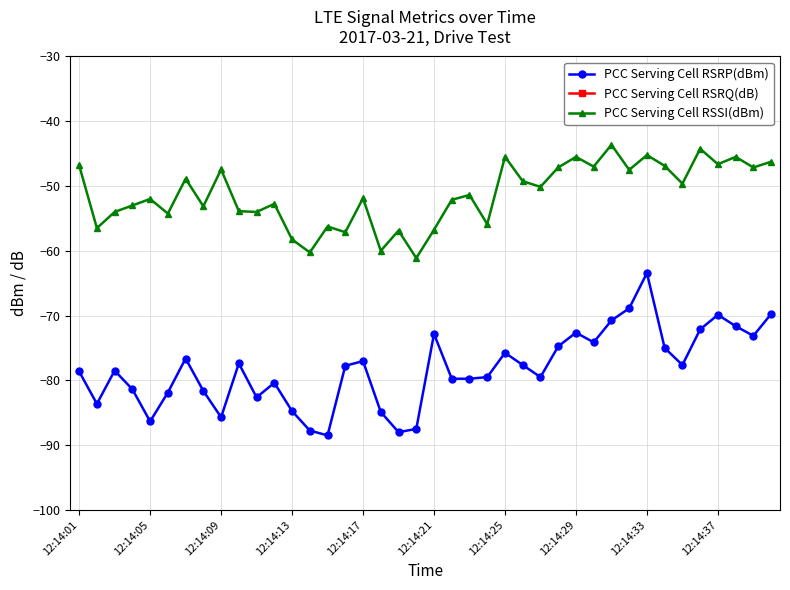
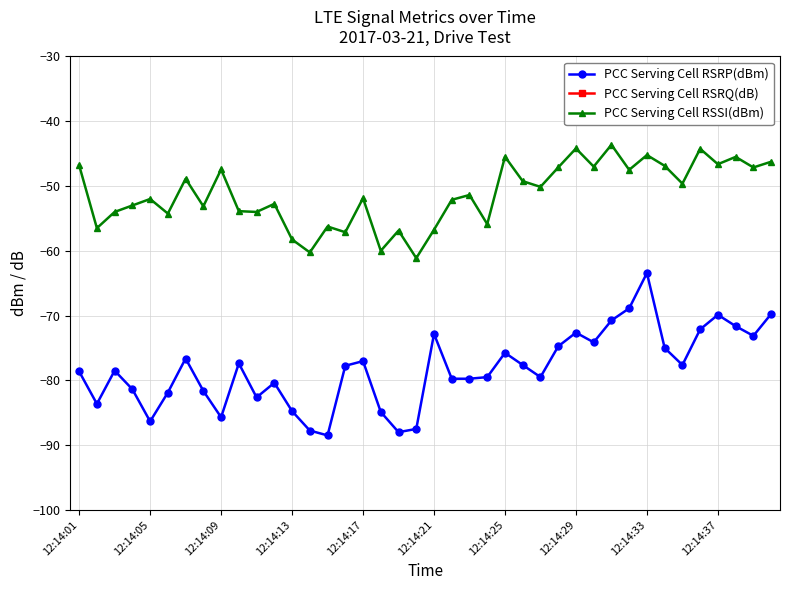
  {
    "PCC Serving Cell RSRP(dBm)": {
      "12:14:01": -79,
      "12:14:05": -86,
      "12:14:09": -86,
      "12:14:13": -85,
      "12:14:17": -77,
      "12:14:21": -73,
      "12:14:25": -76,
      "12:14:29": -73,
      "12:14:33": -63,
      "12:14:37": -70
    },
    "PCC Serving Cell RSSI(dBm)": {
      "12:14:01": -47,
      "12:14:05": -52,
      "12:14:09": -47,
      "12:14:13": -58,
      "12:14:17": -52,
      "12:14:21": -57,
      "12:14:25": -45,
-     "12:14:29": -46,
+     "12:14:29": -44,
      "12:14:33": -45,
      "12:14:37": -47
    }
  }
